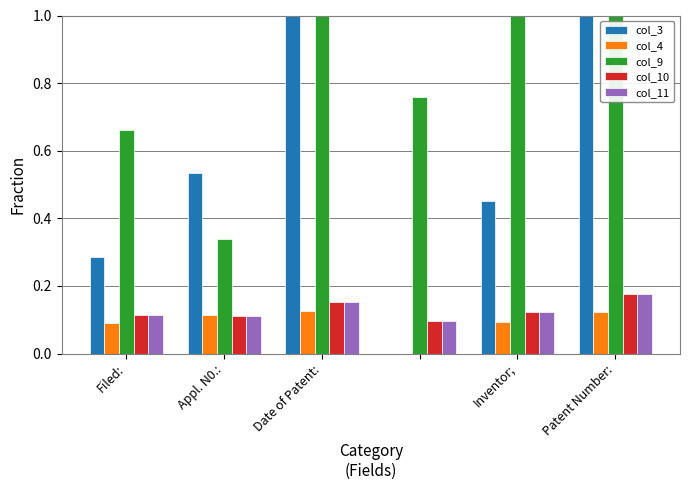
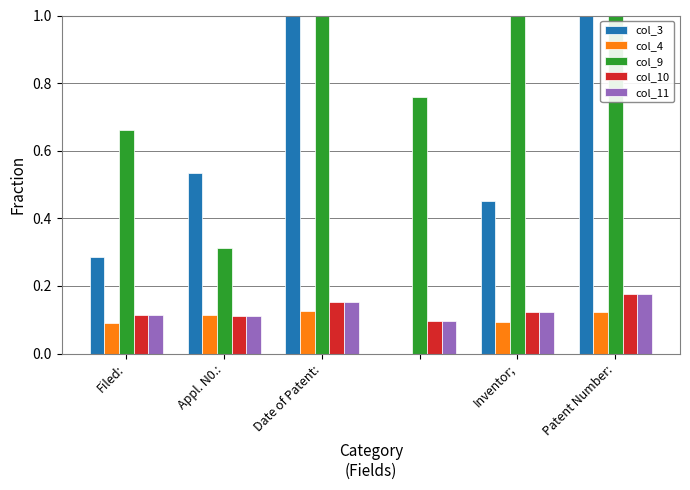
  {
    "col_9": {
      "Filed:": 0.66,
-     "Appl. N0.:": 0.34
+     "Appl. N0.:": 0.31
    }
  }
